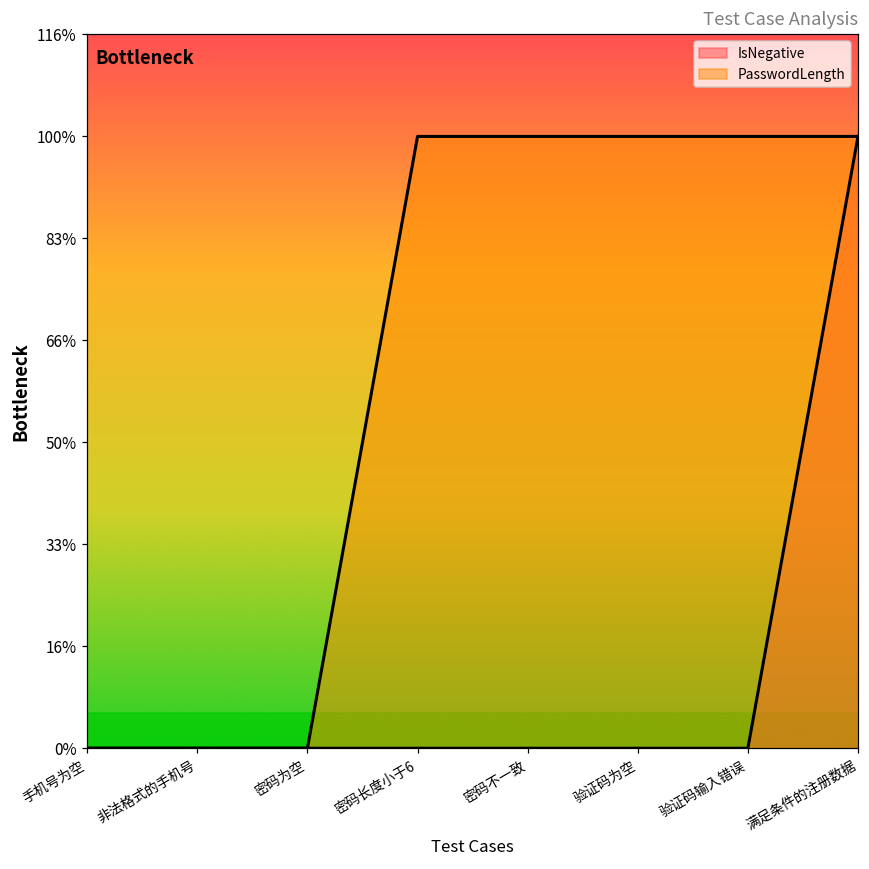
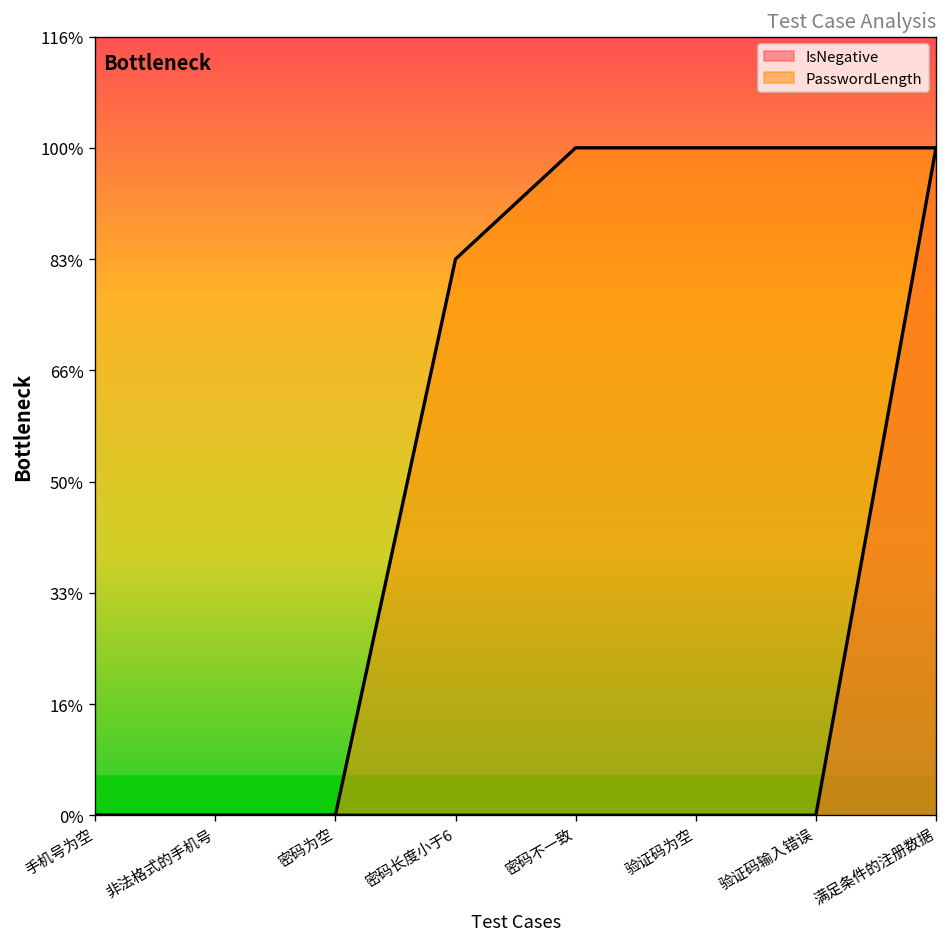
  {
    "PasswordLength": {
-     "密码长度小于6": "99%",
+     "密码长度小于6": "83%",
      "密码不一致": "99%",
      "验证码为空": "99%",
      "验证码输入错误": "99%"
    }
  }
